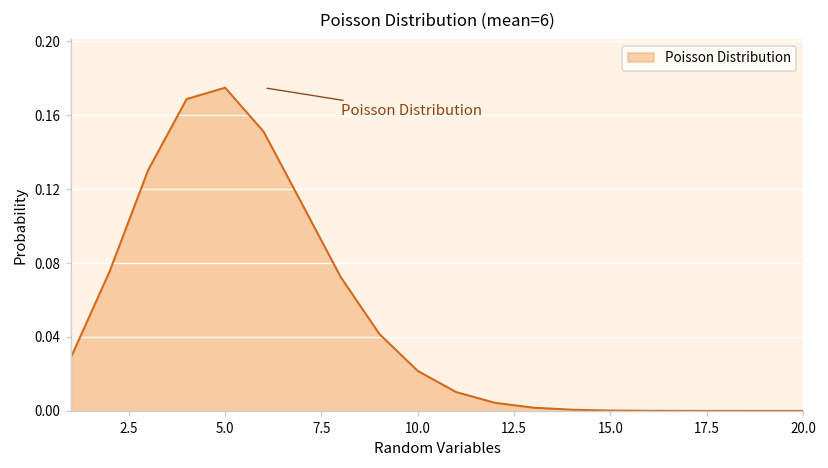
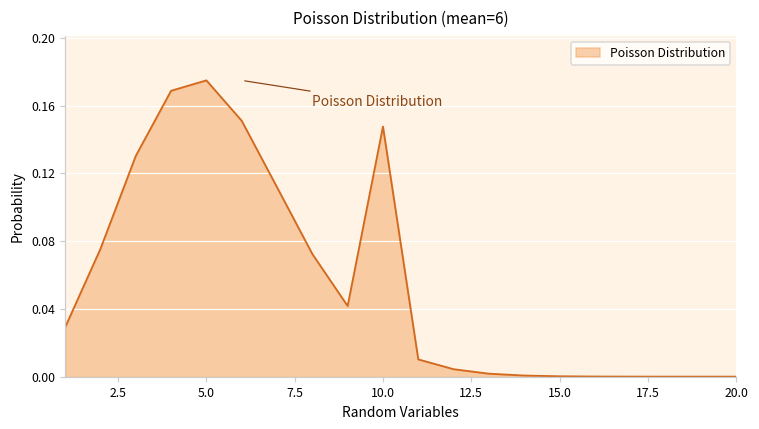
  {
    "5.0": 0.175,
-   "10.0": 0.022,
+   "10.0": 0.148,
    "15.0": 0.000,
    "20.0": 0.000
  }
